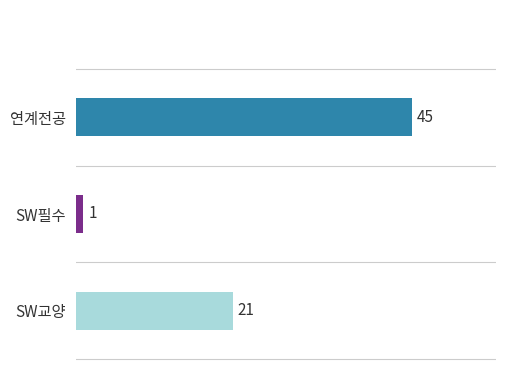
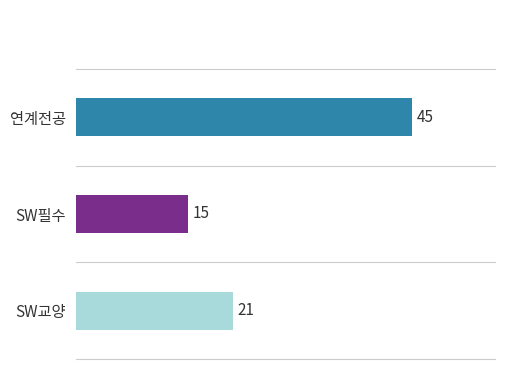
  {
    "연계전공": 45,
-   "SW필수": 1,
+   "SW필수": 15,
    "SW교양": 21
  }
